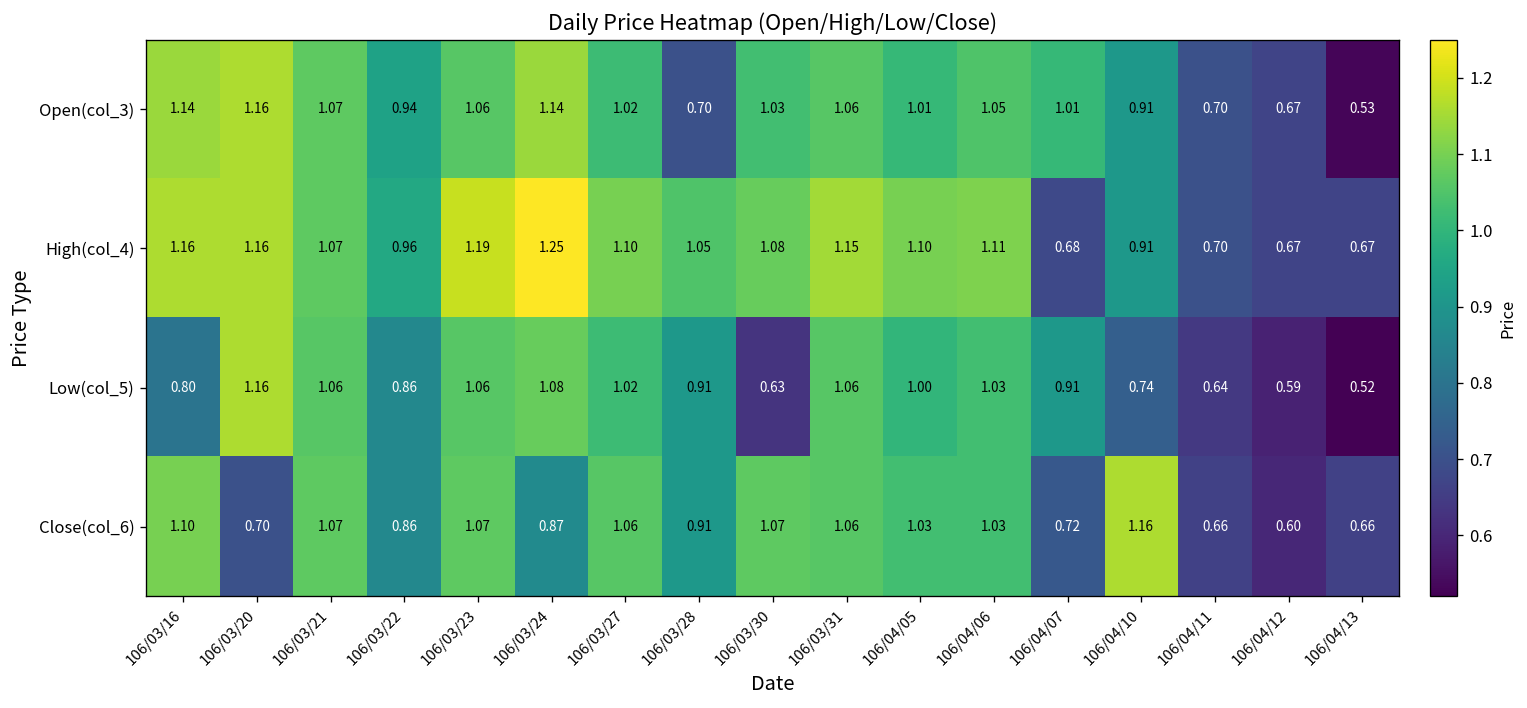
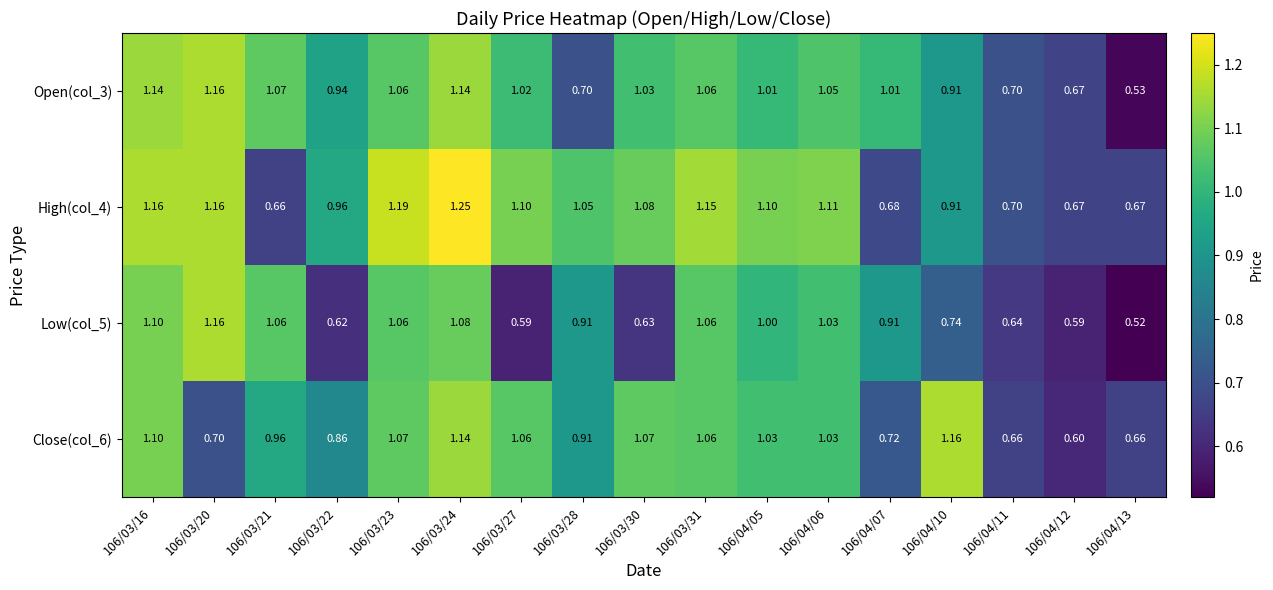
  {
    "Open(col_3)": {
      "106/03/16": 1.14,
      "106/03/20": 1.16,
      "106/03/21": 1.07,
      "106/03/22": 0.94,
      "106/03/23": 1.06,
      "106/03/24": 1.14,
      "106/03/27": 1.02,
      "106/03/28": 0.70,
      "106/03/30": 1.03,
      "106/03/31": 1.06,
      "106/04/05": 1.01,
      "106/04/06": 1.05,
      "106/04/07": 1.01,
      "106/04/10": 0.91,
      "106/04/11": 0.70,
      "106/04/12": 0.67,
      "106/04/13": 0.53
    },
    "High(col_4)": {
      "106/03/16": 1.16,
      "106/03/20": 1.16,
-     "106/03/21": 1.07,
+     "106/03/21": 0.66,
      "106/03/22": 0.96,
      "106/03/23": 1.19,
      "106/03/24": 1.25,
      "106/03/27": 1.10,
      "106/03/28": 1.05,
      "106/03/30": 1.08,
      "106/03/31": 1.15,
      "106/04/05": 1.10,
      "106/04/06": 1.11,
      "106/04/07": 0.68,
      "106/04/10": 0.91,
      "106/04/11": 0.70,
      "106/04/12": 0.67,
      "106/04/13": 0.67
    },
    "Low(col_5)": {
-     "106/03/16": 0.80,
+     "106/03/16": 1.10,
      "106/03/20": 1.16,
      "106/03/21": 1.06,
-     "106/03/22": 0.86,
+     "106/03/22": 0.62,
      "106/03/23": 1.06,
      "106/03/24": 1.08,
-     "106/03/27": 1.02,
+     "106/03/27": 0.59,
      "106/03/28": 0.91,
      "106/03/30": 0.63,
      "106/03/31": 1.06,
      "106/04/05": 1.00,
      "106/04/06": 1.03,
      "106/04/07": 0.91,
      "106/04/10": 0.74,
      "106/04/11": 0.64,
      "106/04/12": 0.59,
      "106/04/13": 0.52
    },
    "Close(col_6)": {
      "106/03/16": 1.10,
      "106/03/20": 0.70,
-     "106/03/21": 1.07,
+     "106/03/21": 0.96,
      "106/03/22": 0.86,
      "106/03/23": 1.07,
-     "106/03/24": 0.87,
+     "106/03/24": 1.14,
      "106/03/27": 1.06,
      "106/03/28": 0.91,
      "106/03/30": 1.07,
      "106/03/31": 1.06,
      "106/04/05": 1.03,
      "106/04/06": 1.03,
      "106/04/07": 0.72,
      "106/04/10": 1.16,
      "106/04/11": 0.66,
      "106/04/12": 0.60,
      "106/04/13": 0.66
    }
  }
